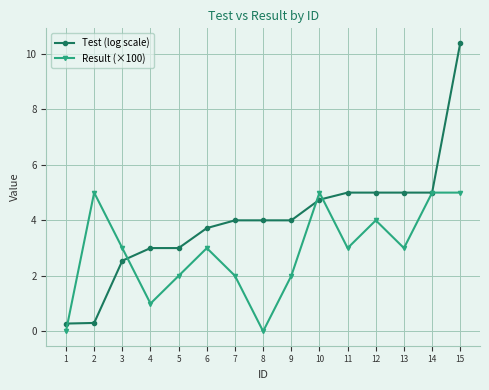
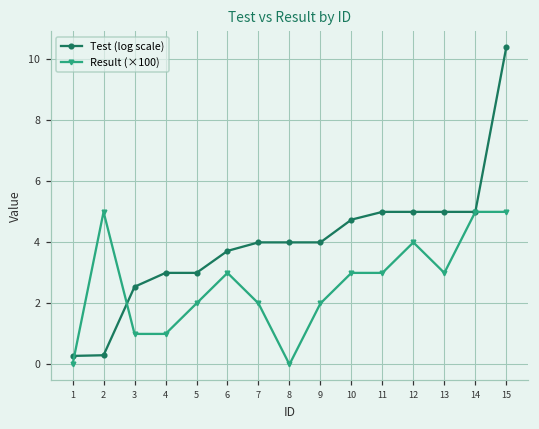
  {
    "Test (log scale)": {
      "1": 0.3,
      "2": 0.3,
      "3": 2.5,
      "4": 3.0,
      "5": 3.0,
      "6": 3.7,
      "7": 4.0,
      "8": 4.0,
      "9": 4.0,
      "10": 4.7,
      "11": 5.0,
      "12": 5.0,
      "13": 5.0,
      "15": 10.4
    },
    "Result (×100)": {
      "1": 0.0,
      "2": 5.0,
-     "3": 3.0,
+     "3": 1.0,
      "4": 1.0,
      "5": 2.0,
      "6": 3.0,
      "7": 2.0,
      "8": 0.0,
      "9": 2.0,
-     "10": 5.0,
+     "10": 3.0,
      "11": 3.0,
      "12": 4.0,
      "13": 3.0,
      "15": 5.0
    }
  }
